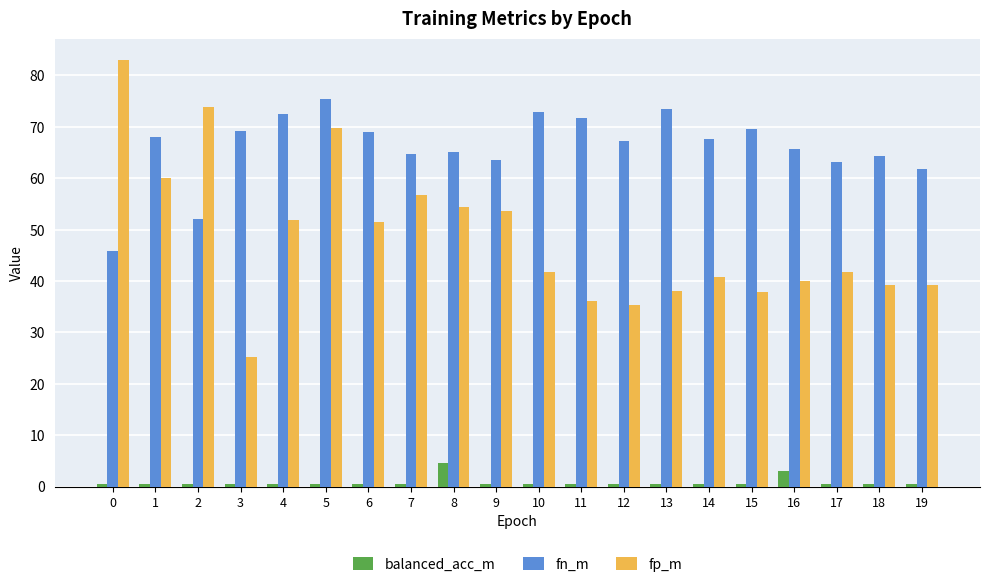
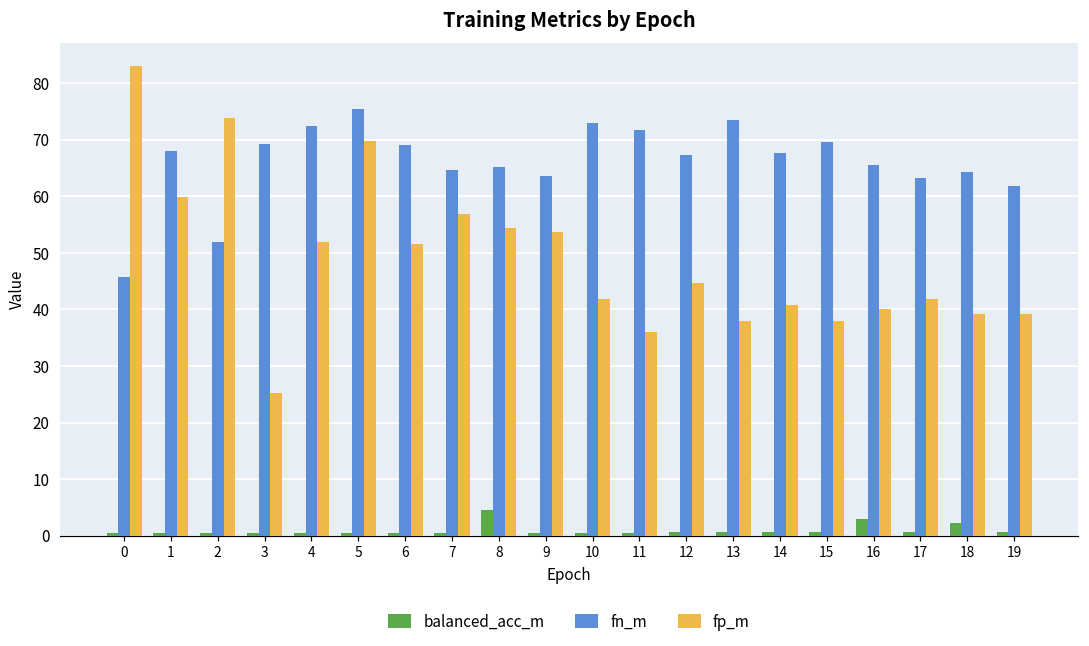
  {
    "balanced_acc_m": {
      "0": 0,
      "1": 1,
      "2": 1,
      "3": 1,
      "4": 1,
      "5": 1,
      "6": 1,
      "7": 1,
      "8": 5,
      "9": 1,
      "10": 1,
      "11": 1,
      "12": 1,
      "13": 1,
      "14": 1,
      "15": 1,
      "16": 3,
      "17": 1,
-     "18": 1,
+     "18": 2,
      "19": 1
    },
    "fn_m": {
      "0": 46,
      "1": 68,
      "2": 52,
      "3": 69,
      "4": 72,
      "5": 75,
      "6": 69,
      "7": 65,
      "8": 65,
      "9": 64,
      "10": 73,
      "11": 72,
      "12": 67,
      "13": 74,
      "14": 68,
      "15": 70,
      "16": 66,
      "17": 63,
      "18": 64,
      "19": 62
    },
    "fp_m": {
      "0": 83,
      "1": 60,
      "2": 74,
      "3": 25,
      "4": 52,
      "5": 70,
      "6": 52,
      "7": 57,
      "8": 54,
      "9": 54,
      "10": 42,
      "11": 36,
-     "12": 35,
+     "12": 45,
      "13": 38,
      "14": 41,
      "15": 38,
      "16": 40,
      "17": 42,
      "18": 39,
      "19": 39
    }
  }
